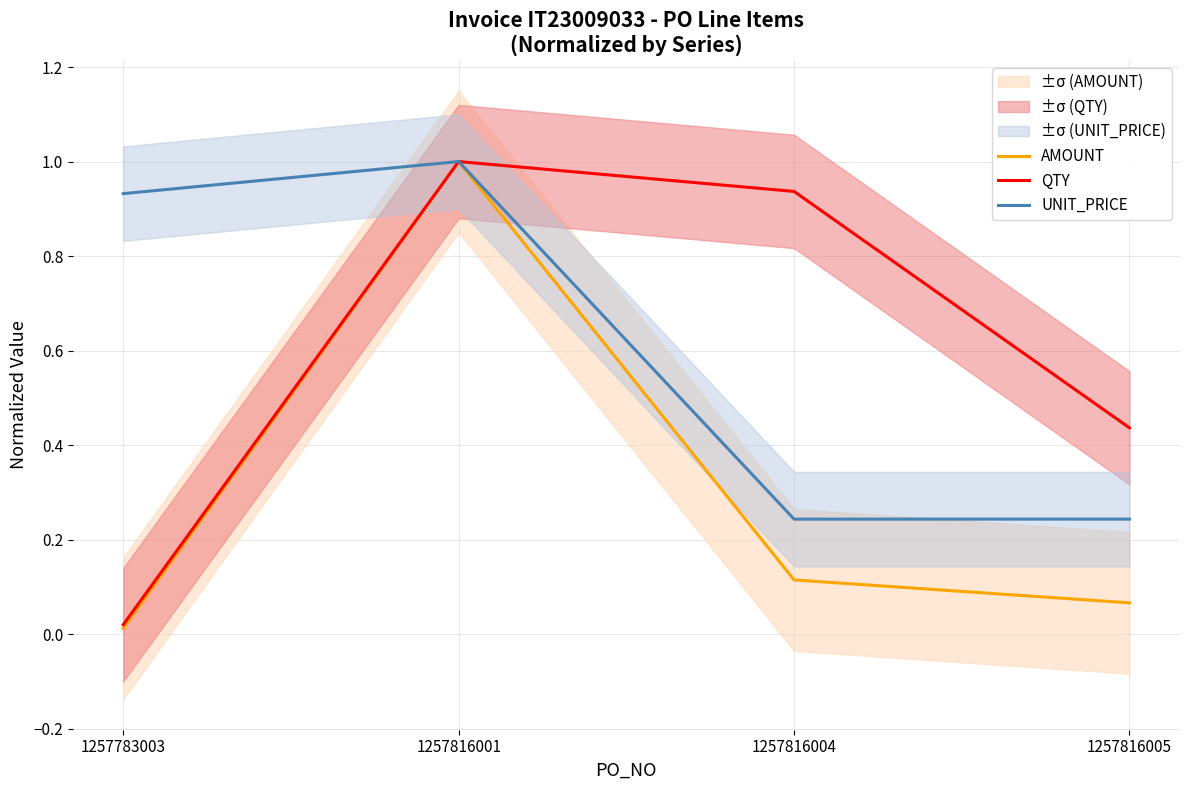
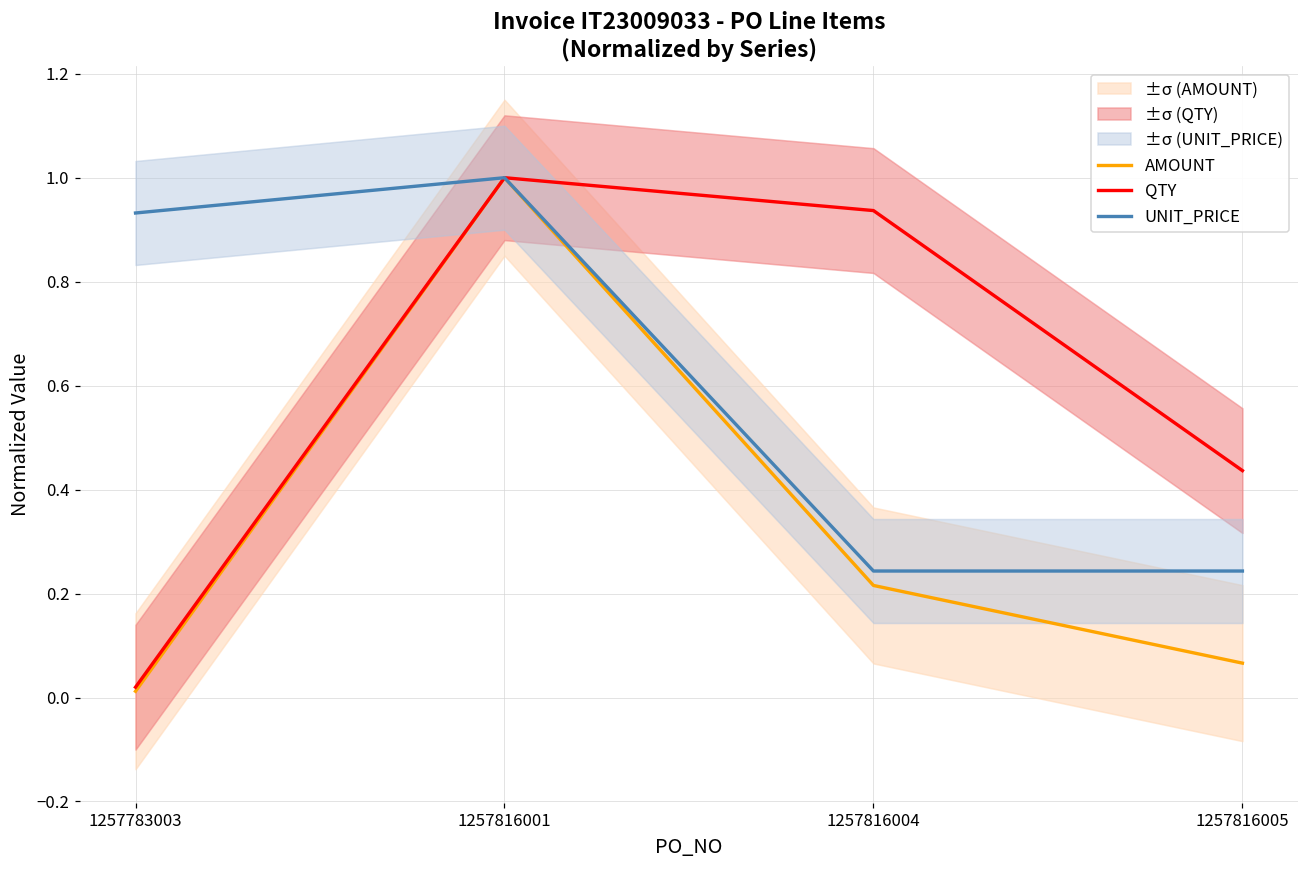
  {
    "AMOUNT": {
      "1257783003": 0.01,
-     "1257816004": 0.11,
+     "1257816004": 0.22,
      "1257816005": 0.07
    },
    "QTY": {
      "1257783003": 0.02,
      "1257816004": 0.94,
      "1257816005": 0.44
    },
    "UNIT_PRICE": {
      "1257783003": 0.93,
      "1257816004": 0.24,
      "1257816005": 0.24
    }
  }
